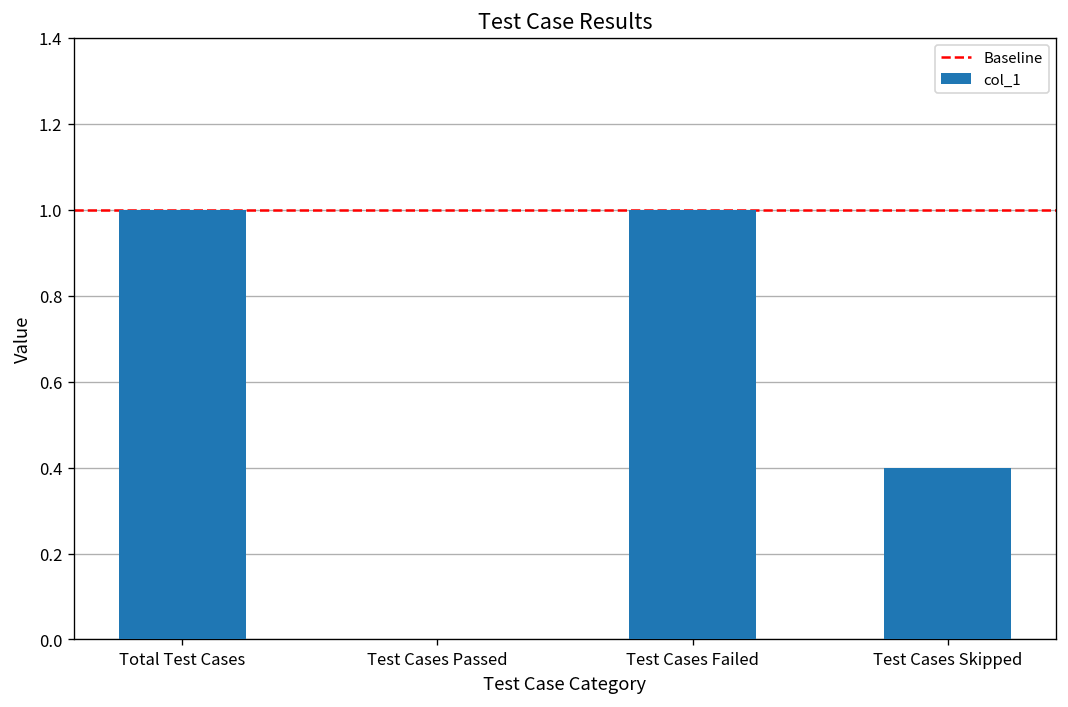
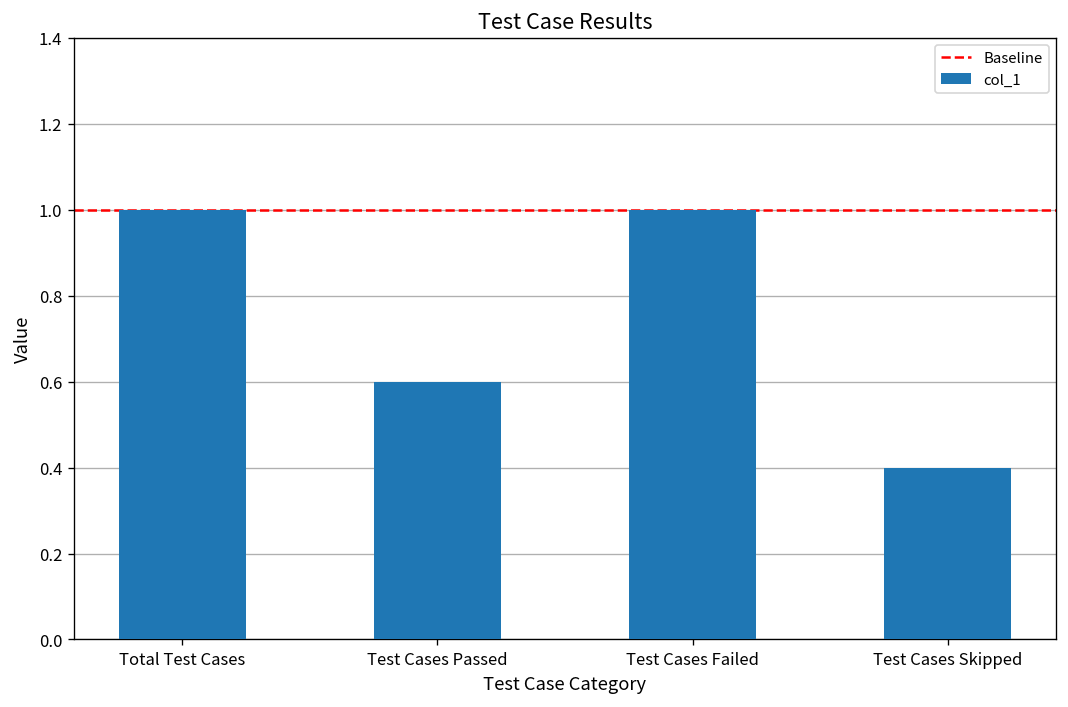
  {
    "Total Test Cases": 1.0,
-   "Test Cases Passed": 0.0,
+   "Test Cases Passed": 0.6,
    "Test Cases Failed": 1.0,
    "Test Cases Skipped": 0.4
  }
